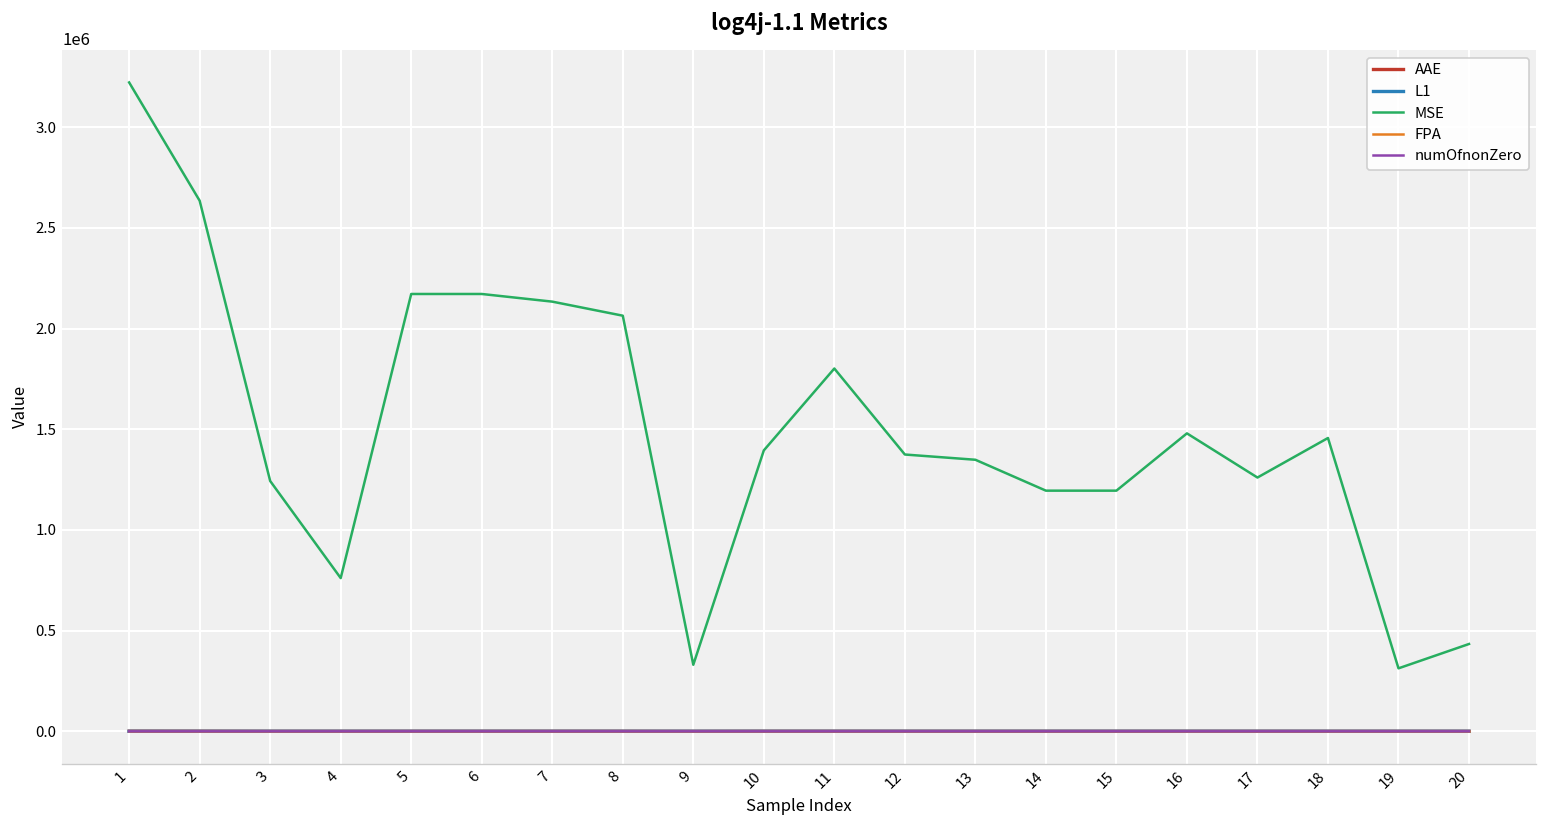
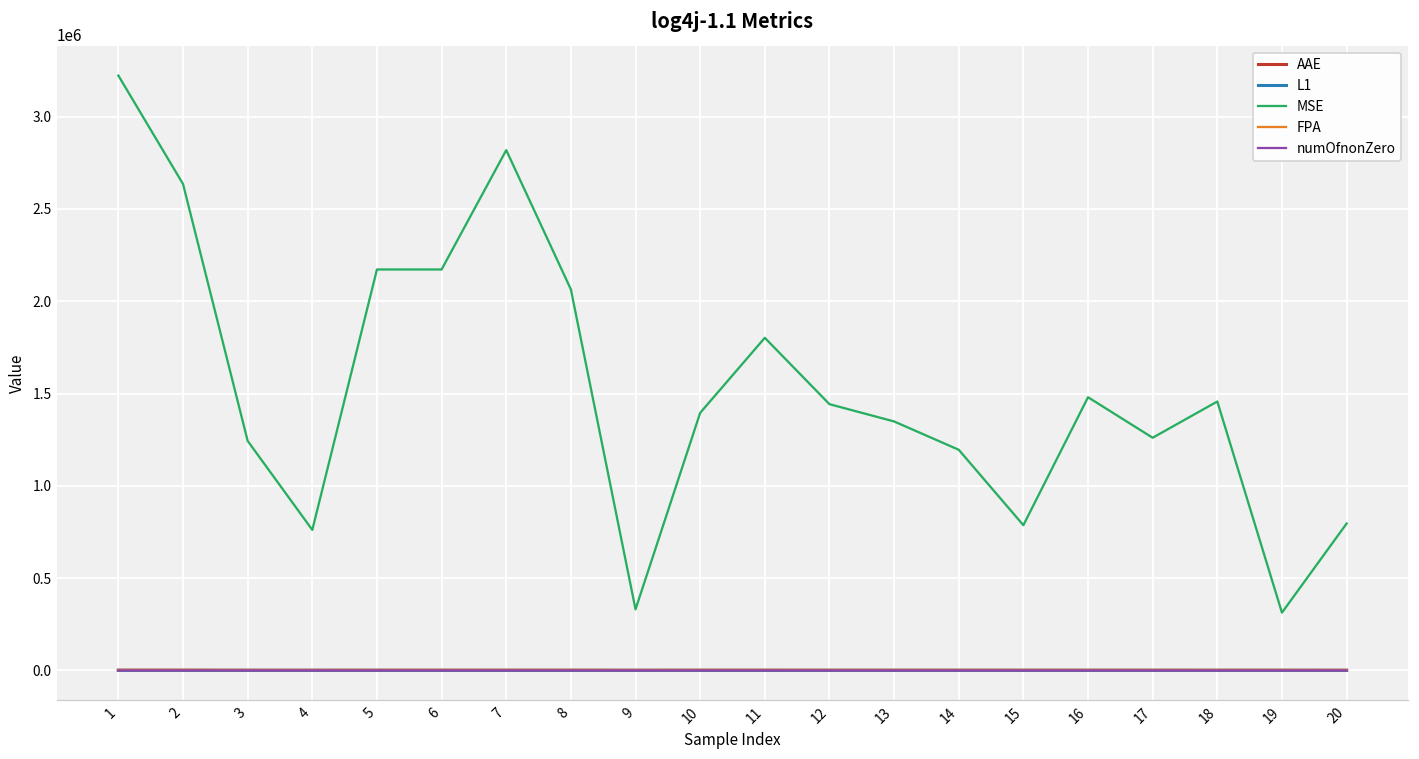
  {
    "MSE": {
      "1": 3220000,
      "2": 2640000,
      "3": 1240000,
      "4": 760000,
      "5": 2170000,
      "6": 2170000,
-     "7": 2130000,
+     "7": 2820000,
      "8": 2060000,
      "9": 330000,
      "10": 1400000,
      "11": 1800000,
-     "12": 1370000,
+     "12": 1440000,
      "13": 1350000,
      "14": 1200000,
-     "15": 1200000,
+     "15": 790000,
      "16": 1480000,
      "17": 1260000,
      "18": 1460000,
      "19": 310000,
-     "20": 430000
+     "20": 800000
    }
  }
